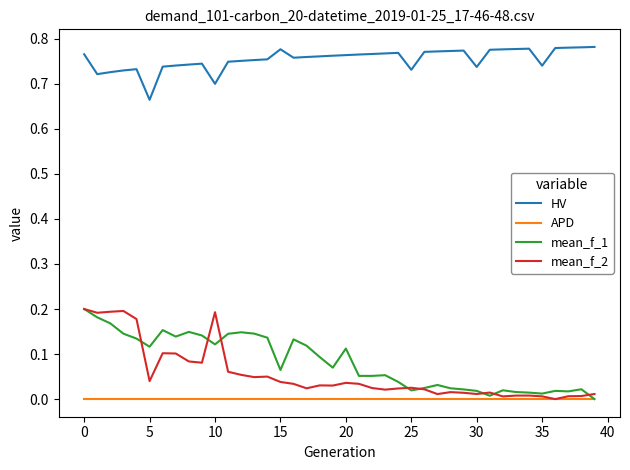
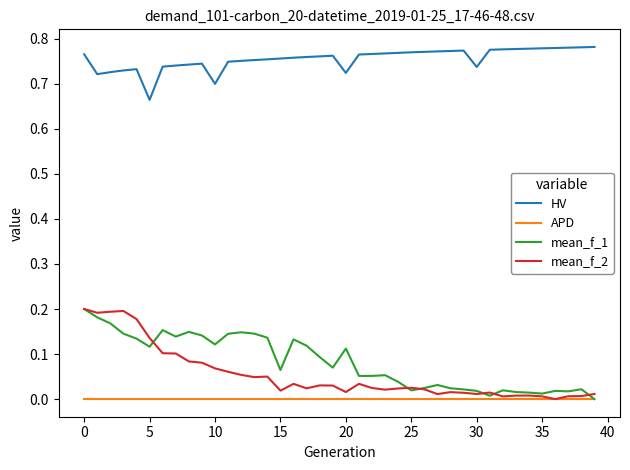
  {
    "HV": {
      "0": 0.77,
      "5": 0.66,
      "10": 0.70,
-     "15": 0.78,
-     "20": 0.76,
-     "25": 0.73,
+     "15": 0.76,
+     "20": 0.72,
+     "25": 0.77,
      "30": 0.74,
-     "35": 0.74
+     "35": 0.78
    },
    "APD": {
      "0": 0.00,
      "5": 0.00,
      "10": 0.00,
      "15": 0.00,
      "20": 0.00,
      "25": 0.00,
      "30": 0.00,
      "35": 0.00
    },
    "mean_f_1": {
      "5": 0.12,
      "10": 0.12,
      "15": 0.06,
      "20": 0.11,
      "25": 0.02,
      "30": 0.02,
      "35": 0.01
    },
    "mean_f_2": {
-     "5": 0.04,
-     "10": 0.19,
-     "15": 0.04,
-     "20": 0.04,
+     "5": 0.14,
+     "10": 0.07,
+     "15": 0.02,
+     "20": 0.02,
      "25": 0.03,
      "30": 0.01,
      "35": 0.01
    }
  }
